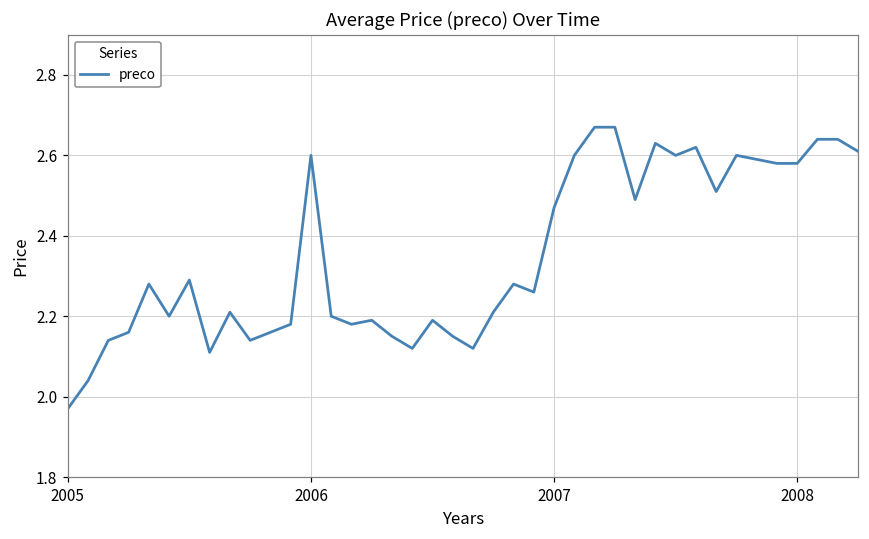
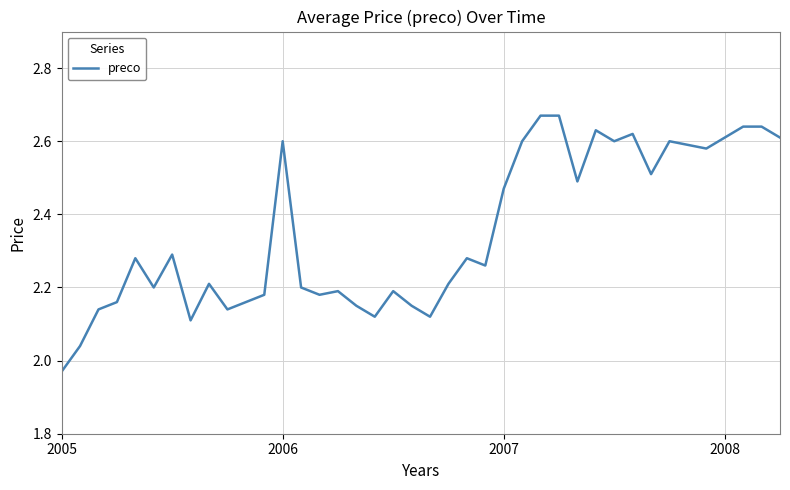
  {
    "2005": 1.97,
    "2006": 2.60,
    "2007": 2.47,
-   "2008": 2.58
+   "2008": 2.61
  }
